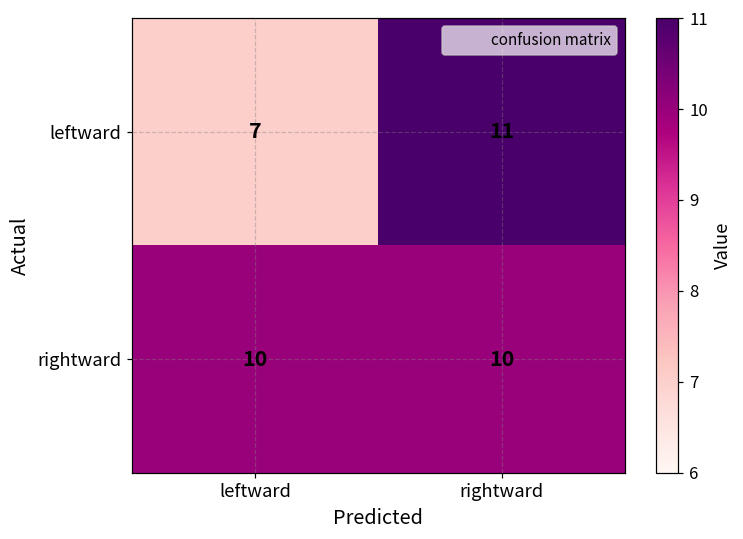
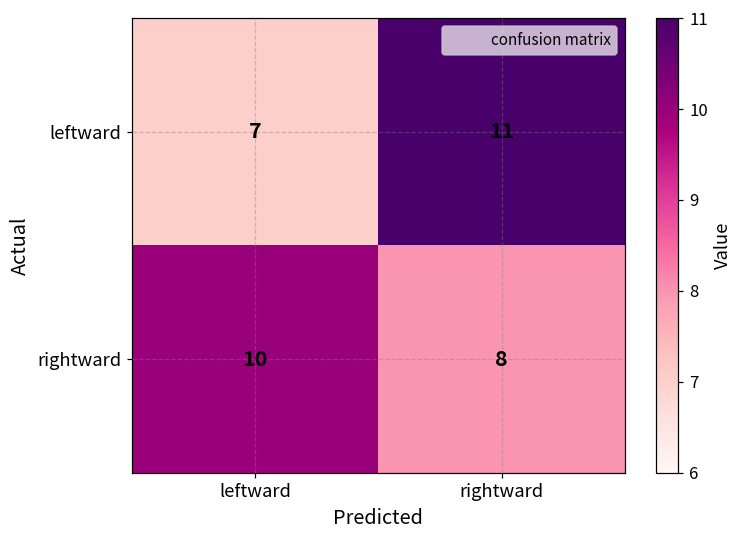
  {
    "leftward": {
      "leftward": 7,
      "rightward": 11
    },
    "rightward": {
      "leftward": 10,
-     "rightward": 10
+     "rightward": 8
    }
  }
